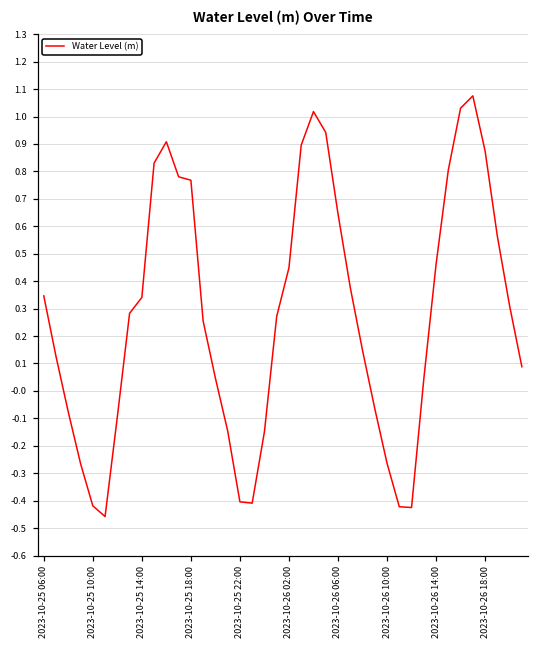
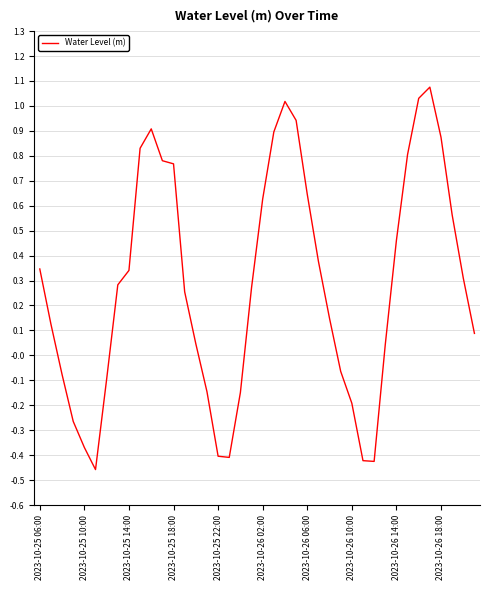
  {
    "2023-10-25 06:00": 0.35,
-   "2023-10-25 10:00": -0.42,
+   "2023-10-25 10:00": -0.37,
    "2023-10-25 14:00": 0.34,
    "2023-10-25 18:00": 0.77,
    "2023-10-25 22:00": -0.40,
-   "2023-10-26 02:00": 0.45,
+   "2023-10-26 02:00": 0.63,
    "2023-10-26 06:00": 0.65,
-   "2023-10-26 10:00": -0.26,
+   "2023-10-26 10:00": -0.19,
    "2023-10-26 14:00": 0.46,
    "2023-10-26 18:00": 0.87
  }
